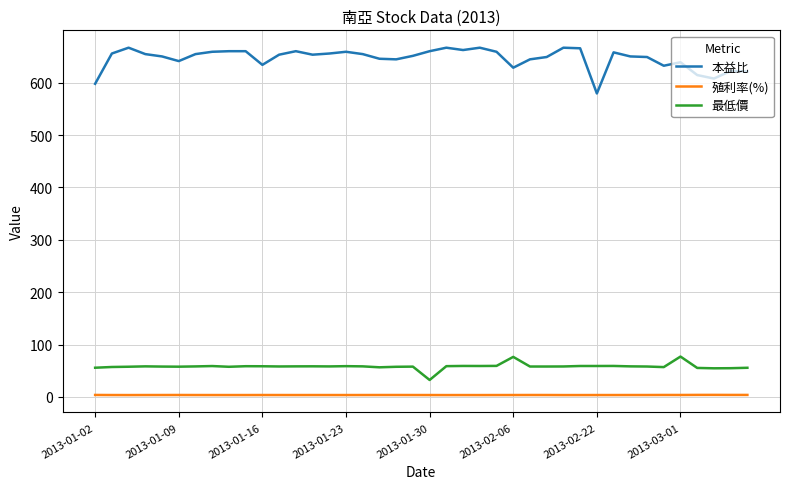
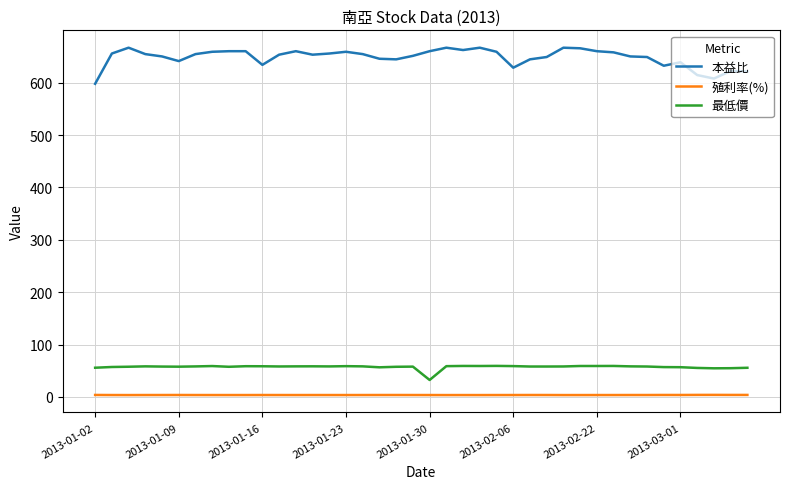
  {
    "本益比": {
      "2013-01-02": 600,
      "2013-01-09": 640,
      "2013-01-16": 630,
      "2013-01-23": 660,
      "2013-01-30": 660,
      "2013-02-06": 630,
-     "2013-02-22": 580
+     "2013-02-22": 660
    },
    "殖利率(%)": {
      "2013-01-02": 0,
      "2013-01-09": 0,
      "2013-01-16": 0,
      "2013-01-23": 0,
      "2013-01-30": 0,
      "2013-02-06": 0,
      "2013-02-22": 0,
      "2013-03-01": 0
    },
    "最低價": {
      "2013-01-02": 60,
      "2013-01-09": 60,
      "2013-01-16": 60,
      "2013-01-23": 60,
      "2013-01-30": 30,
-     "2013-02-06": 80,
+     "2013-02-06": 60,
      "2013-02-22": 60,
-     "2013-03-01": 80
+     "2013-03-01": 60
    }
  }
